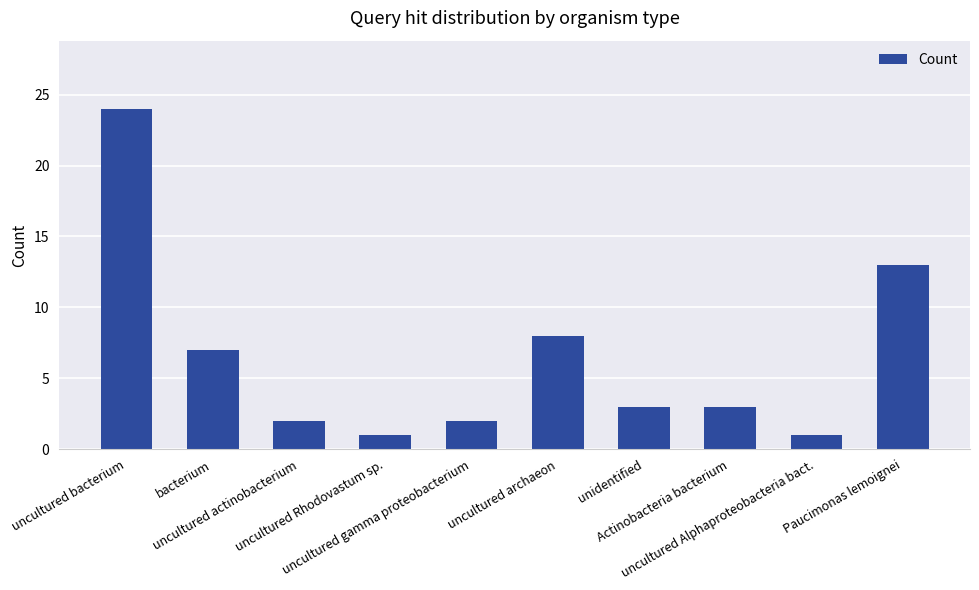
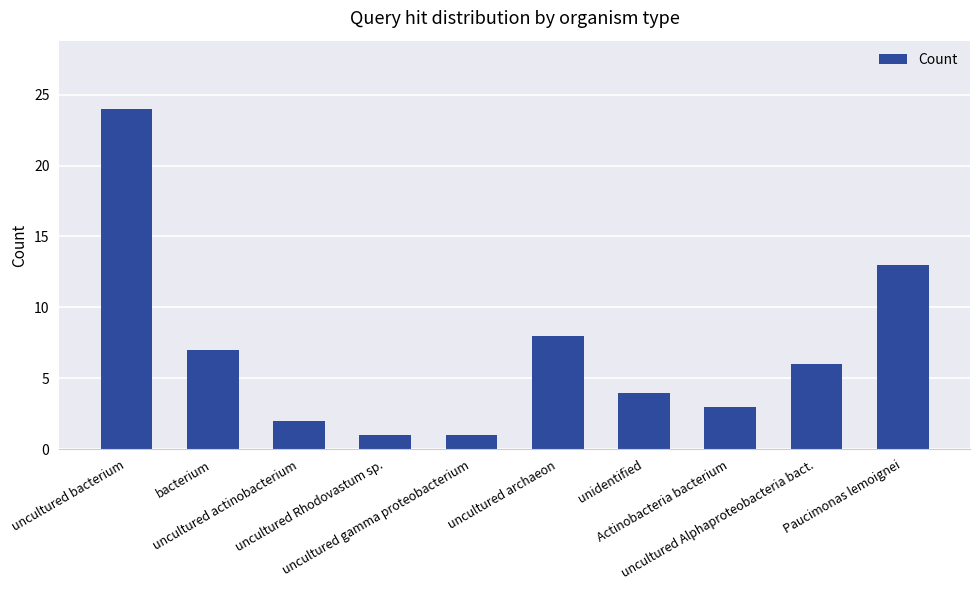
  {
    "uncultured bacterium": 24,
    "bacterium": 7,
    "uncultured actinobacterium": 2,
    "uncultured Rhodovastum sp.": 1,
-   "uncultured gamma proteobacterium": 2,
+   "uncultured gamma proteobacterium": 1,
    "uncultured archaeon": 8,
-   "unidentified": 3,
+   "unidentified": 4,
    "Actinobacteria bacterium": 3,
-   "uncultured Alphaproteobacteria bact.": 1,
+   "uncultured Alphaproteobacteria bact.": 6,
    "Paucimonas lemoignei": 13
  }
